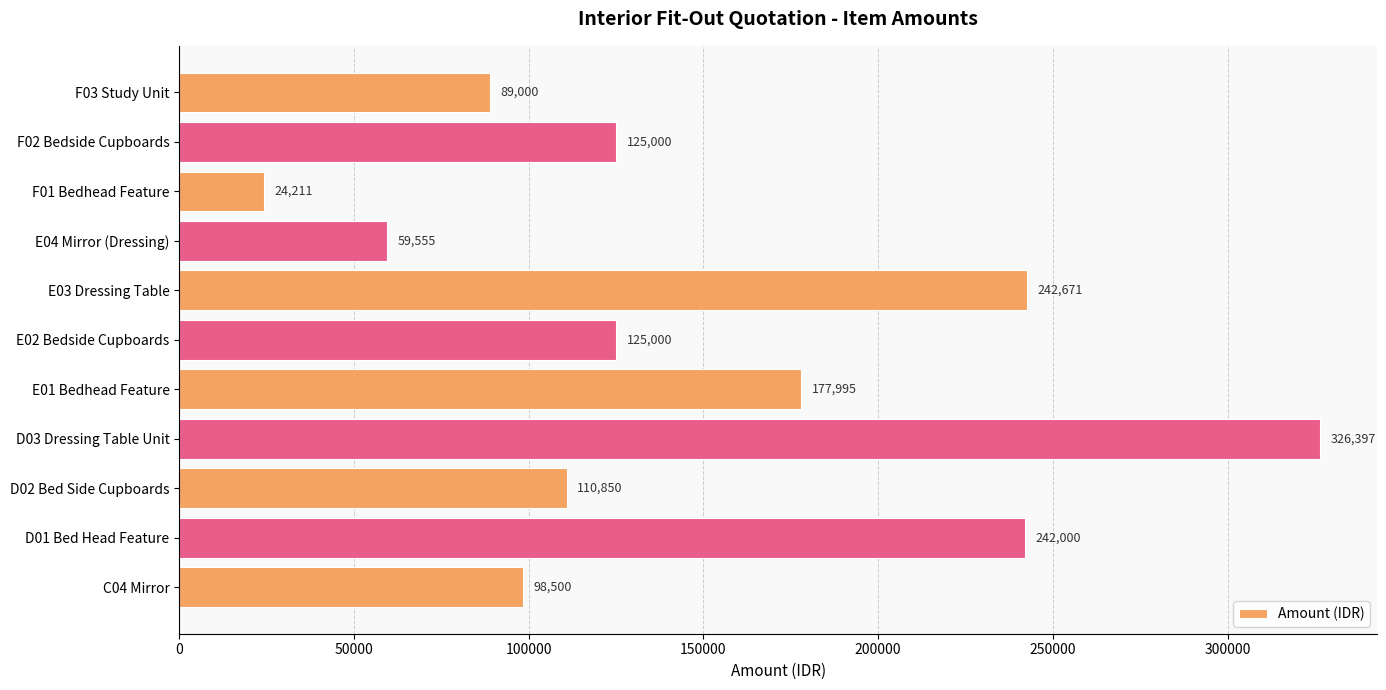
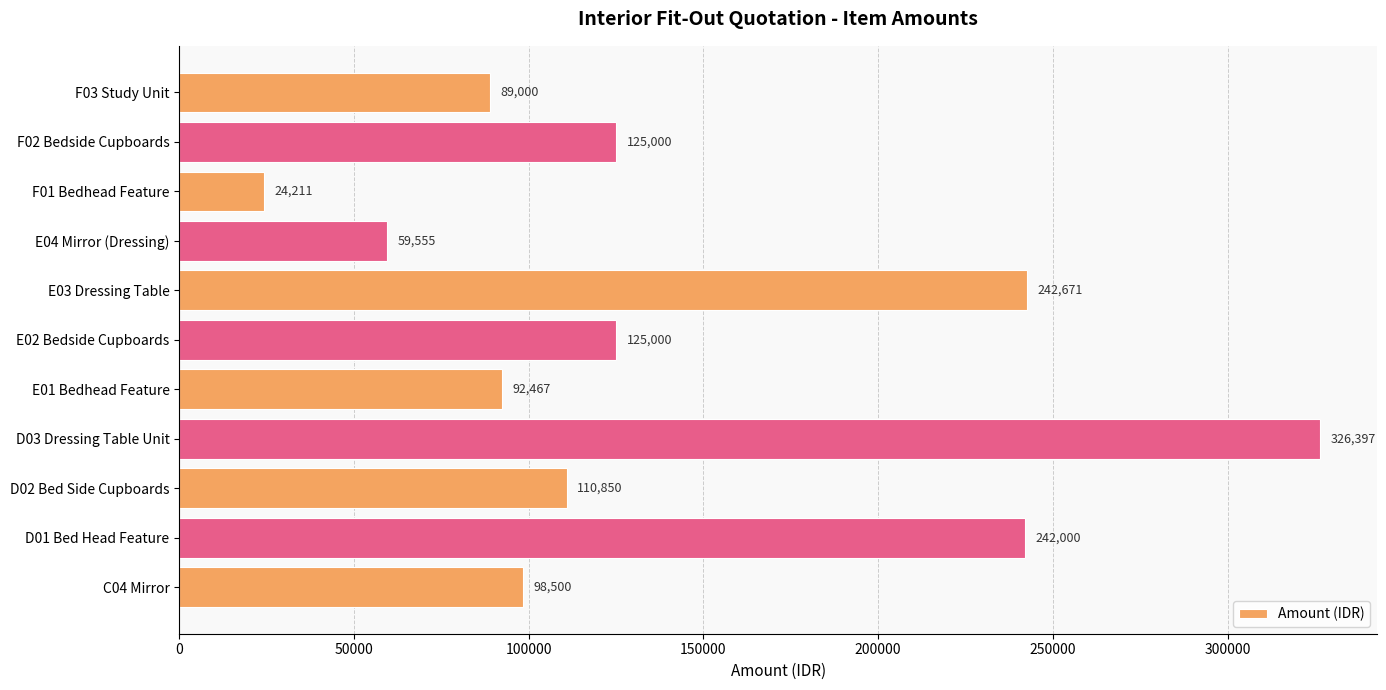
  {
    "F03 Study Unit": "89,000",
    "F02 Bedside Cupboards": "125,000",
    "F01 Bedhead Feature": "24,211",
    "E04 Mirror (Dressing)": "59,555",
    "E03 Dressing Table": "242,671",
    "E02 Bedside Cupboards": "125,000",
-   "E01 Bedhead Feature": "177,995",
+   "E01 Bedhead Feature": "92,467",
    "D03 Dressing Table Unit": "326,397",
    "D02 Bed Side Cupboards": "110,850",
    "D01 Bed Head Feature": "242,000",
    "C04 Mirror": "98,500"
  }
